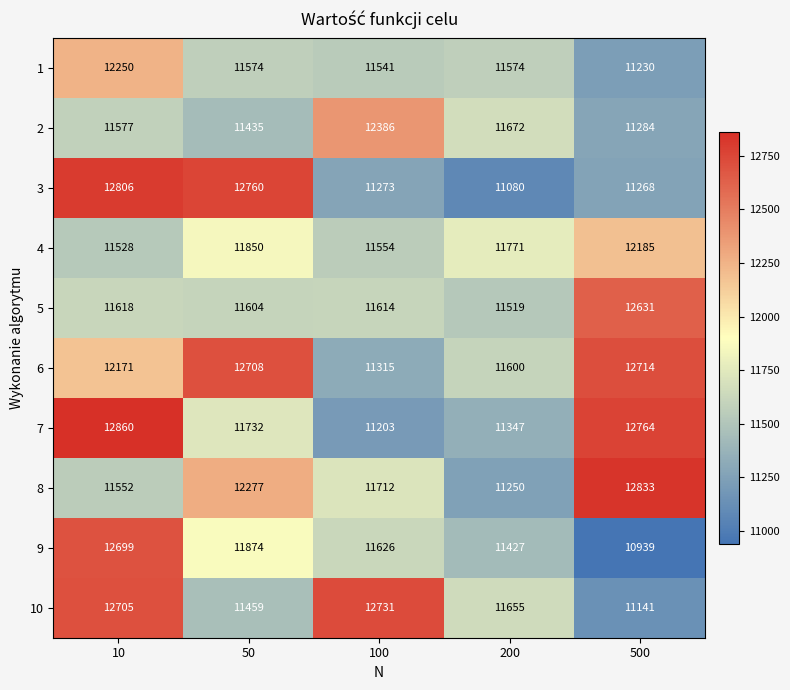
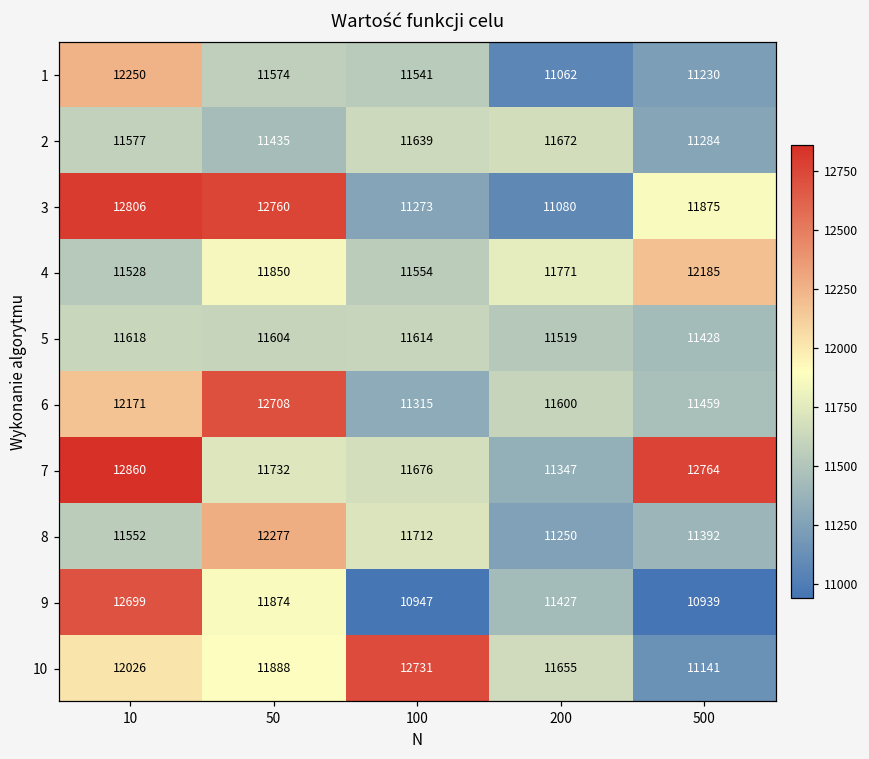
  {
    "1": {
      "10": 12250,
      "50": 11574,
      "100": 11541,
-     "200": 11574,
+     "200": 11062,
      "500": 11230
    },
    "2": {
      "10": 11577,
      "50": 11435,
-     "100": 12386,
+     "100": 11639,
      "200": 11672,
      "500": 11284
    },
    "3": {
      "10": 12806,
      "50": 12760,
      "100": 11273,
      "200": 11080,
-     "500": 11268
+     "500": 11875
    },
    "4": {
      "10": 11528,
      "50": 11850,
      "100": 11554,
      "200": 11771,
      "500": 12185
    },
    "5": {
      "10": 11618,
      "50": 11604,
      "100": 11614,
      "200": 11519,
-     "500": 12631
+     "500": 11428
    },
    "6": {
      "10": 12171,
      "50": 12708,
      "100": 11315,
      "200": 11600,
-     "500": 12714
+     "500": 11459
    },
    "7": {
      "10": 12860,
      "50": 11732,
-     "100": 11203,
+     "100": 11676,
      "200": 11347,
      "500": 12764
    },
    "8": {
      "10": 11552,
      "50": 12277,
      "100": 11712,
      "200": 11250,
-     "500": 12833
+     "500": 11392
    },
    "9": {
      "10": 12699,
      "50": 11874,
-     "100": 11626,
+     "100": 10947,
      "200": 11427,
      "500": 10939
    },
    "10": {
-     "10": 12705,
-     "50": 11459,
+     "10": 12026,
+     "50": 11888,
      "100": 12731,
      "200": 11655,
      "500": 11141
    }
  }
